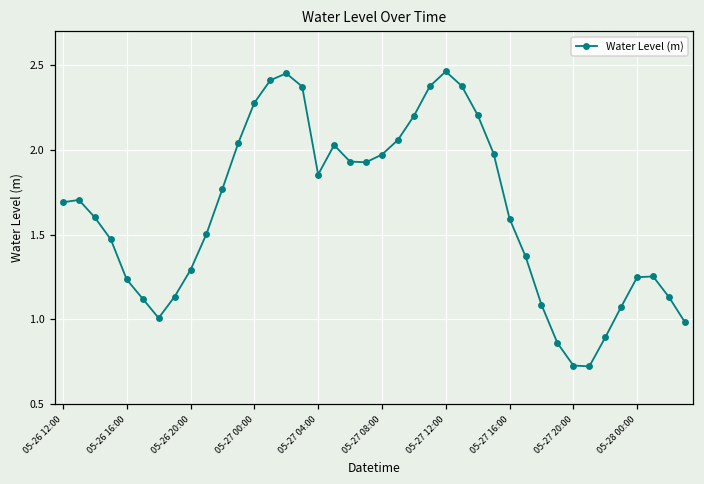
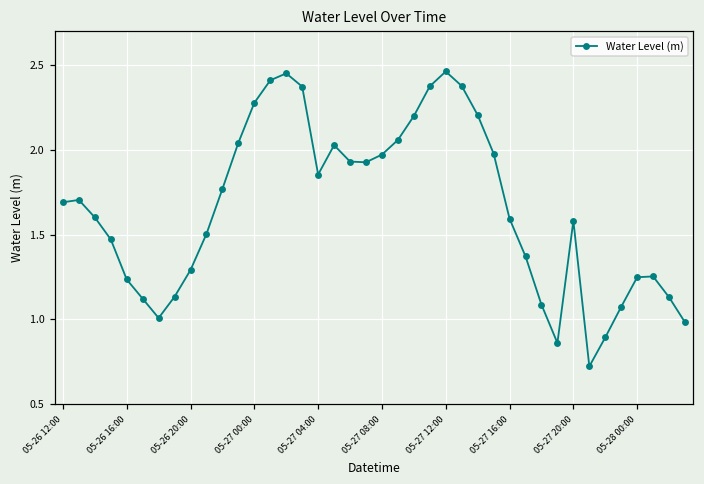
  {
    "05-26 12:00": 1.69,
    "05-26 16:00": 1.23,
    "05-26 20:00": 1.29,
    "05-27 00:00": 2.28,
    "05-27 04:00": 1.85,
    "05-27 08:00": 1.97,
    "05-27 12:00": 2.46,
    "05-27 16:00": 1.59,
-   "05-27 20:00": 0.73,
+   "05-27 20:00": 1.58,
    "05-28 00:00": 1.25
  }
